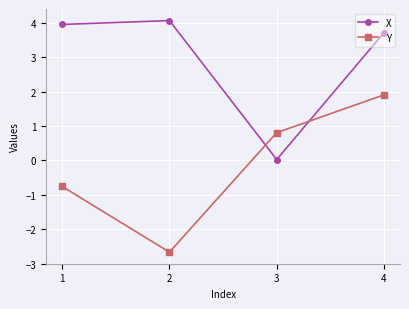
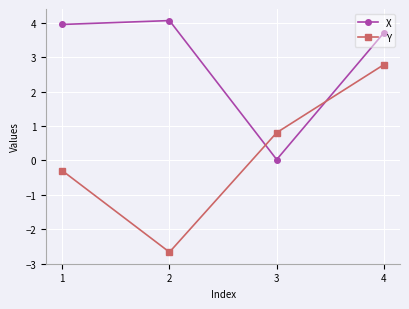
  {
    "X": {
      "1": 4.0,
      "2": 4.1,
      "3": 0.0
    },
    "Y": {
-     "1": -0.8,
+     "1": -0.3,
      "2": -2.7,
      "3": 0.8,
-     "4": 1.9
+     "4": 2.8
    }
  }
